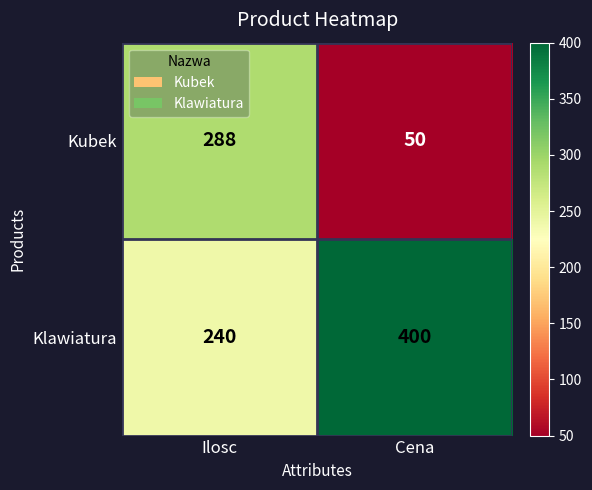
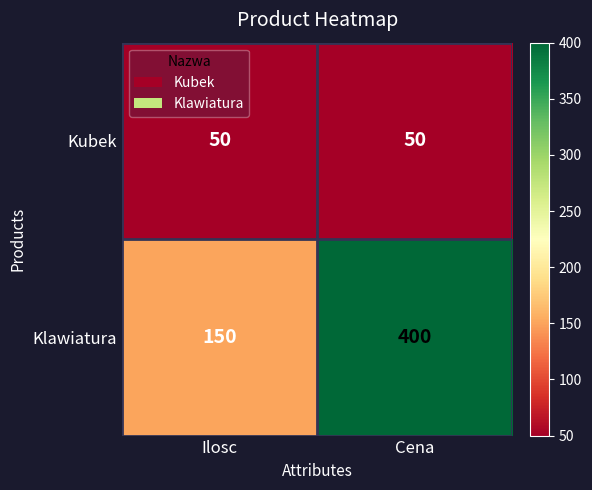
  {
    "Kubek": {
-     "Ilosc": 288,
+     "Ilosc": 50,
      "Cena": 50
    },
    "Klawiatura": {
-     "Ilosc": 240,
+     "Ilosc": 150,
      "Cena": 400
    }
  }
